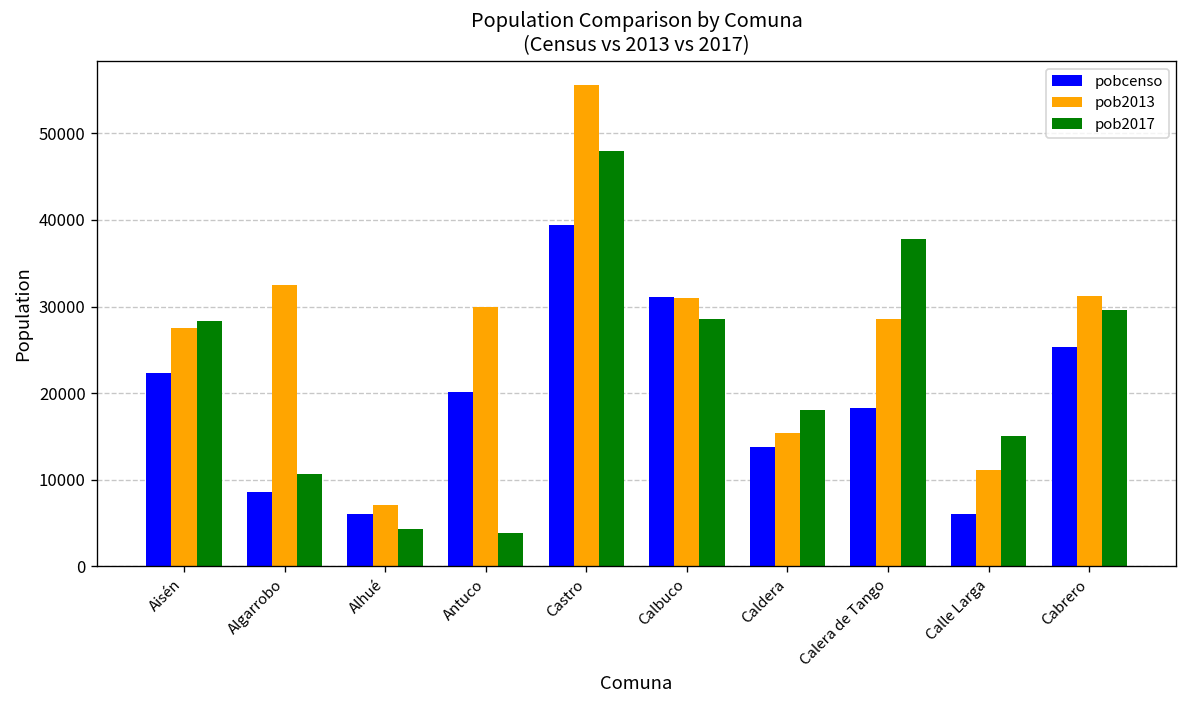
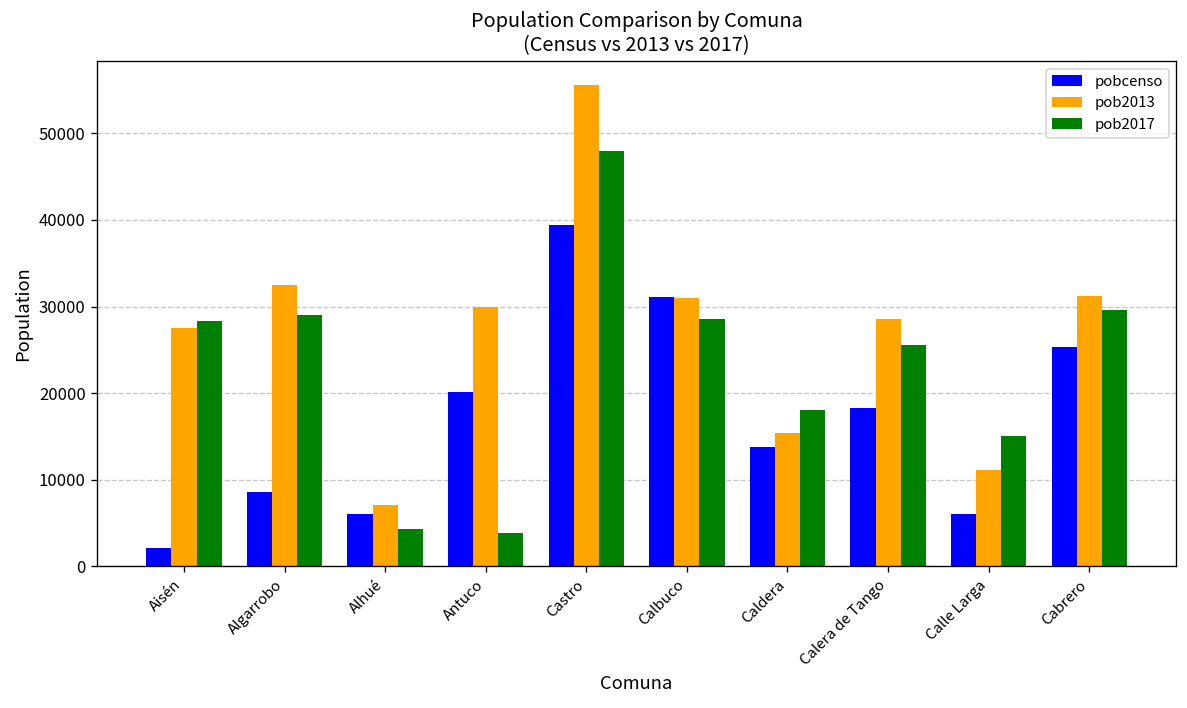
  {
    "pobcenso": {
-     "Aisén": 22000,
+     "Aisén": 2000,
      "Algarrobo": 9000,
      "Alhué": 6000,
      "Antuco": 20000,
      "Castro": 39000,
      "Calbuco": 31000,
      "Caldera": 14000,
      "Calera de Tango": 18000,
      "Calle Larga": 6000,
      "Cabrero": 25000
    },
    "pob2013": {
      "Aisén": 28000,
      "Algarrobo": 32000,
      "Alhué": 7000,
      "Antuco": 30000,
      "Castro": 56000,
      "Calbuco": 31000,
      "Caldera": 15000,
      "Calera de Tango": 29000,
      "Calle Larga": 11000,
      "Cabrero": 31000
    },
    "pob2017": {
      "Aisén": 28000,
-     "Algarrobo": 11000,
+     "Algarrobo": 29000,
      "Alhué": 4000,
      "Antuco": 4000,
      "Castro": 48000,
      "Calbuco": 29000,
      "Caldera": 18000,
-     "Calera de Tango": 38000,
+     "Calera de Tango": 26000,
      "Calle Larga": 15000,
      "Cabrero": 30000
    }
  }
